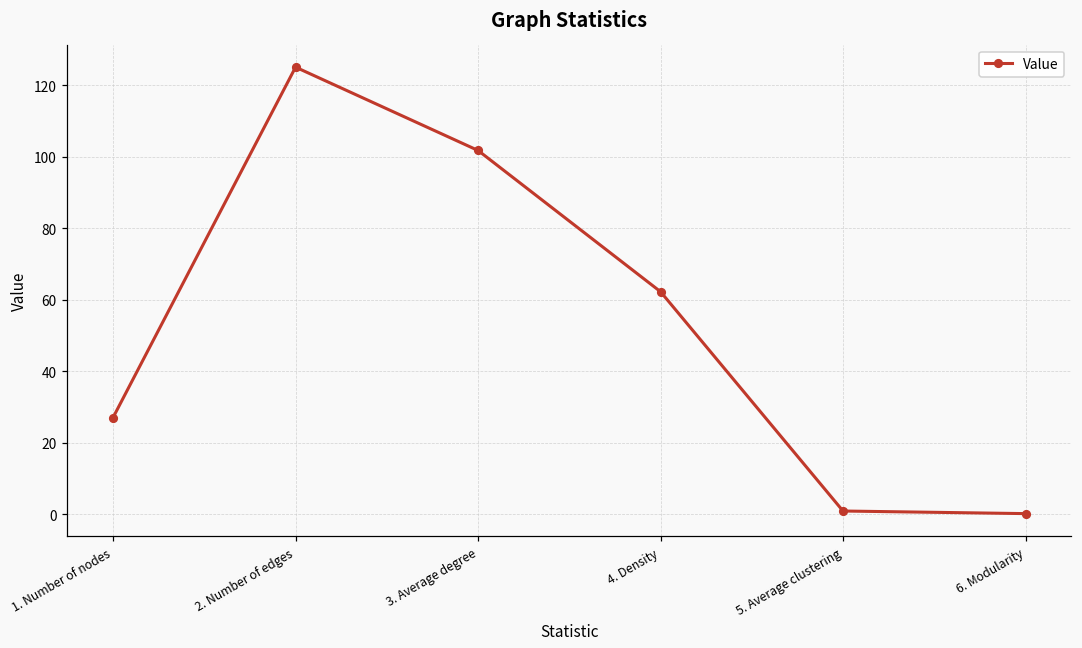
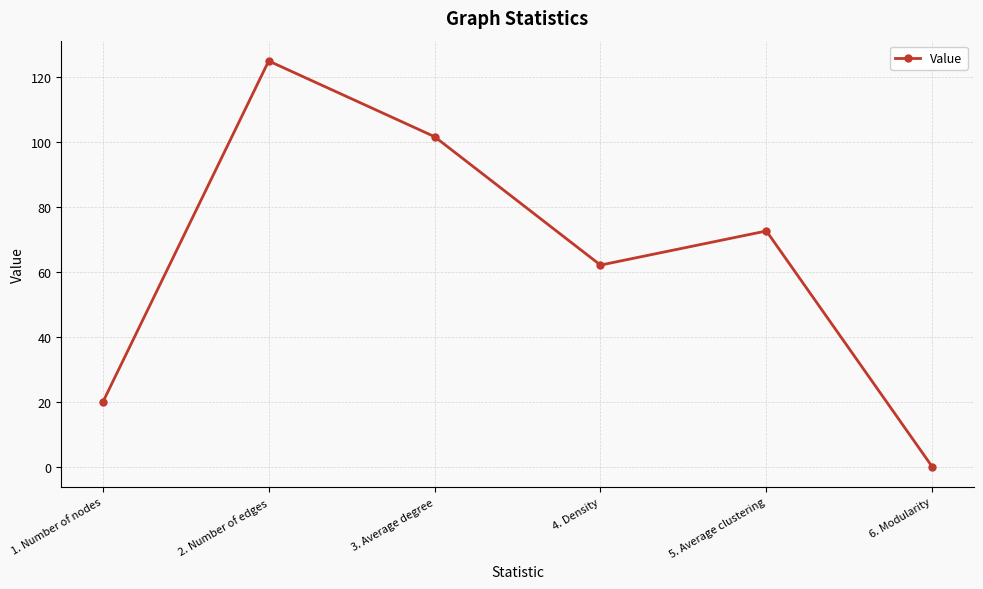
  {
-   "1. Number of nodes": 27,
+   "1. Number of nodes": 20,
    "2. Number of edges": 125,
    "3. Average degree": 102,
    "4. Density": 62,
-   "5. Average clustering": 1,
+   "5. Average clustering": 73,
    "6. Modularity": 0
  }
